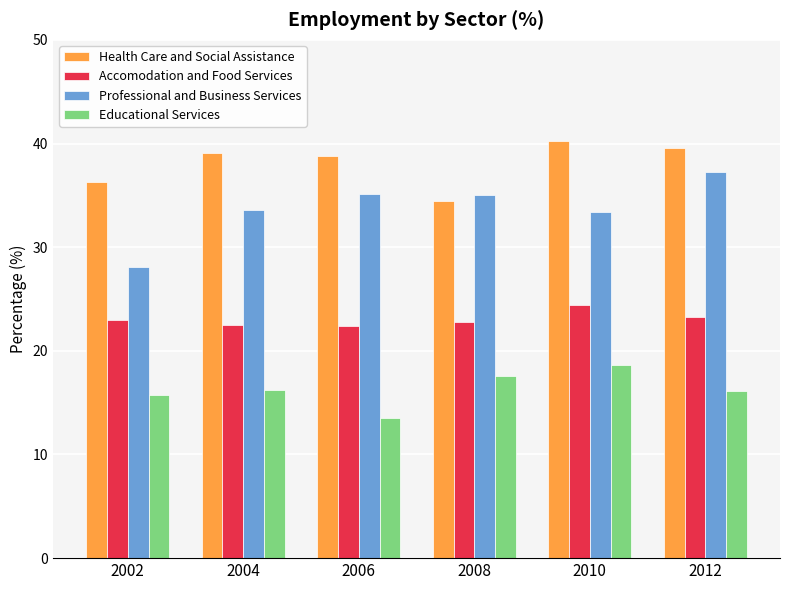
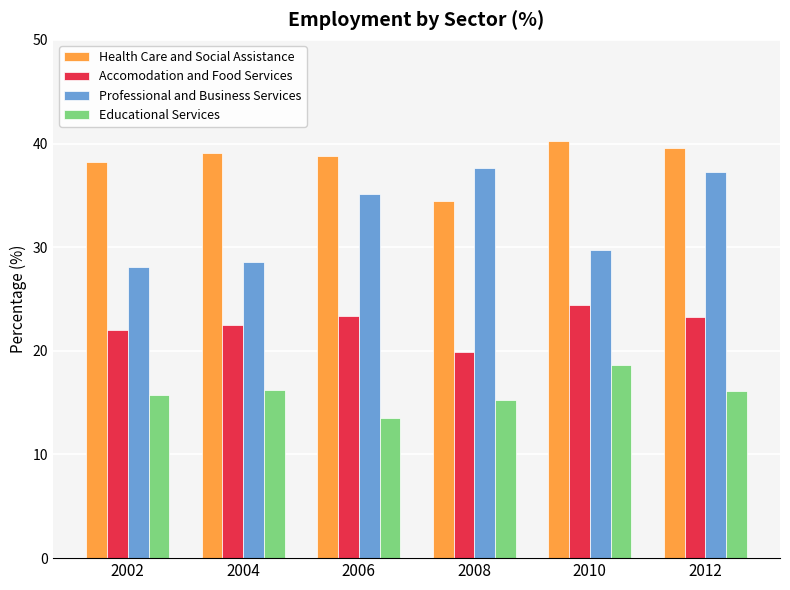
  {
    "Health Care and Social Assistance": {
-     "2002": 36.3,
+     "2002": 38.2,
      "2004": 39.1,
      "2006": 38.8,
      "2008": 34.5,
      "2010": 40.2,
      "2012": 39.6
    },
    "Accomodation and Food Services": {
-     "2002": 23,
+     "2002": 22,
      "2004": 22.5,
-     "2006": 22.4,
-     "2008": 22.8,
+     "2006": 23.4,
+     "2008": 19.9,
      "2010": 24.4,
      "2012": 23.3
    },
    "Professional and Business Services": {
      "2002": 28.1,
-     "2004": 33.6,
+     "2004": 28.6,
      "2006": 35.1,
-     "2008": 35.0,
-     "2010": 33.4,
+     "2008": 37.6,
+     "2010": 29.7,
      "2012": 37.3
    },
    "Educational Services": {
      "2002": 15.7,
      "2004": 16.2,
      "2006": 13.5,
-     "2008": 17.6,
+     "2008": 15.3,
      "2010": 18.6,
      "2012": 16.1
    }
  }
